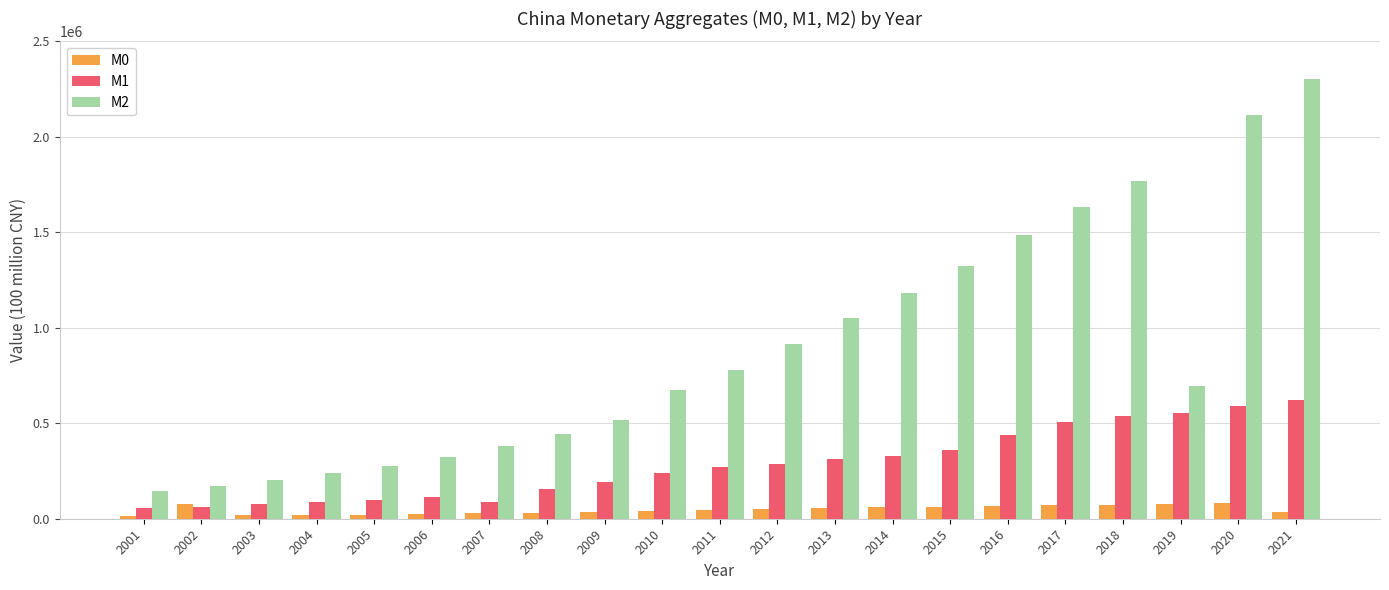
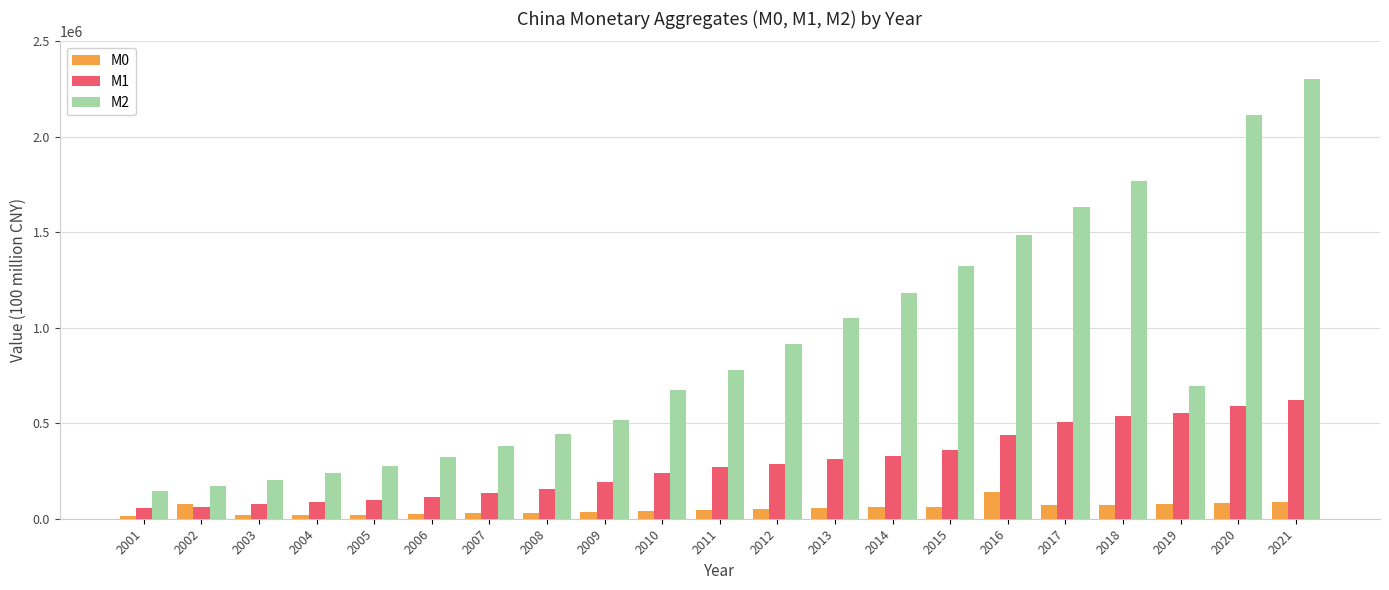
  {
    "M0": {
      "2001": 10000,
      "2002": 80000,
      "2003": 20000,
      "2004": 20000,
      "2005": 20000,
      "2006": 20000,
      "2007": 30000,
      "2008": 30000,
      "2009": 40000,
      "2010": 40000,
      "2011": 50000,
      "2012": 50000,
      "2013": 60000,
      "2014": 60000,
      "2015": 60000,
-     "2016": 70000,
+     "2016": 140000,
      "2017": 70000,
      "2018": 70000,
      "2019": 80000,
      "2020": 80000,
-     "2021": 40000
+     "2021": 90000
    },
    "M1": {
      "2001": 60000,
      "2002": 60000,
      "2003": 80000,
      "2004": 90000,
      "2005": 100000,
      "2006": 110000,
-     "2007": 90000,
+     "2007": 140000,
      "2008": 160000,
      "2009": 190000,
      "2010": 240000,
      "2011": 270000,
      "2012": 280000,
      "2013": 310000,
      "2014": 330000,
      "2015": 360000,
      "2016": 440000,
      "2017": 510000,
      "2018": 540000,
      "2019": 550000,
      "2020": 590000,
      "2021": 620000
    },
    "M2": {
      "2001": 150000,
      "2002": 170000,
      "2003": 200000,
      "2004": 240000,
      "2005": 280000,
      "2006": 320000,
      "2007": 380000,
      "2008": 440000,
      "2009": 520000,
      "2010": 670000,
      "2011": 780000,
      "2012": 910000,
      "2013": 1050000,
      "2014": 1180000,
      "2015": 1320000,
      "2016": 1480000,
      "2017": 1630000,
      "2018": 1770000,
      "2019": 690000,
      "2020": 2120000,
      "2021": 2300000
    }
  }
